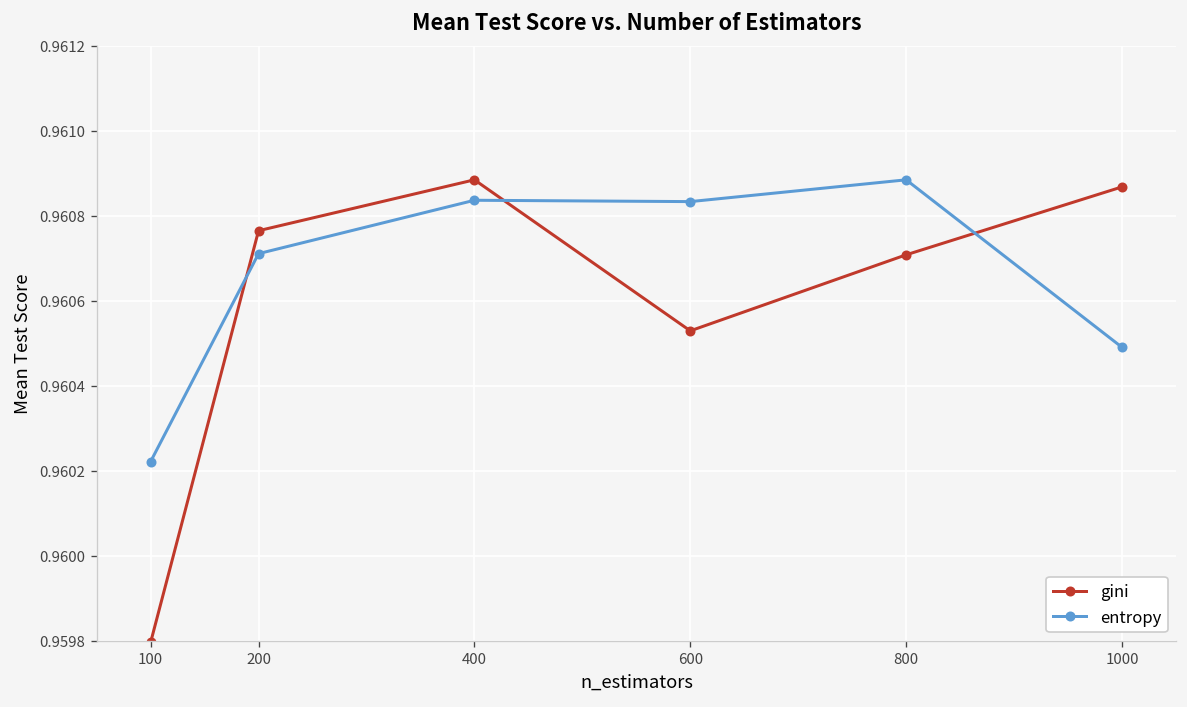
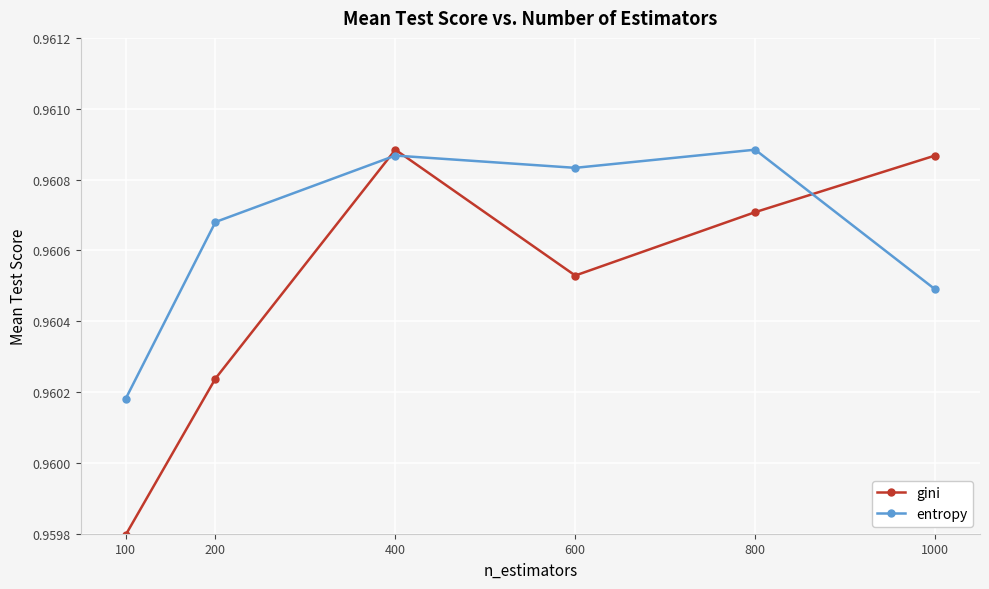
  {
    "gini": {
      "100": 0.95980,
-     "200": 0.96076,
+     "200": 0.96024,
      "400": 0.96088,
      "600": 0.96053,
      "800": 0.96071,
      "1000": 0.96087
    },
    "entropy": {
-     "100": 0.96022,
-     "200": 0.96071,
-     "400": 0.96084,
+     "100": 0.96018,
+     "200": 0.96068,
+     "400": 0.96087,
      "600": 0.96083,
      "800": 0.96088,
      "1000": 0.96049
    }
  }
